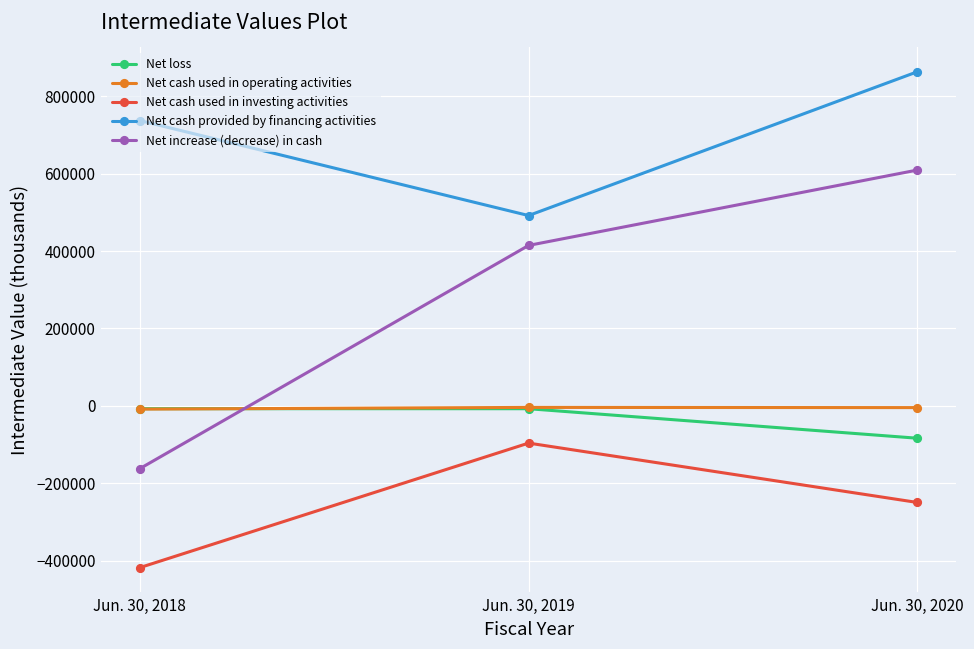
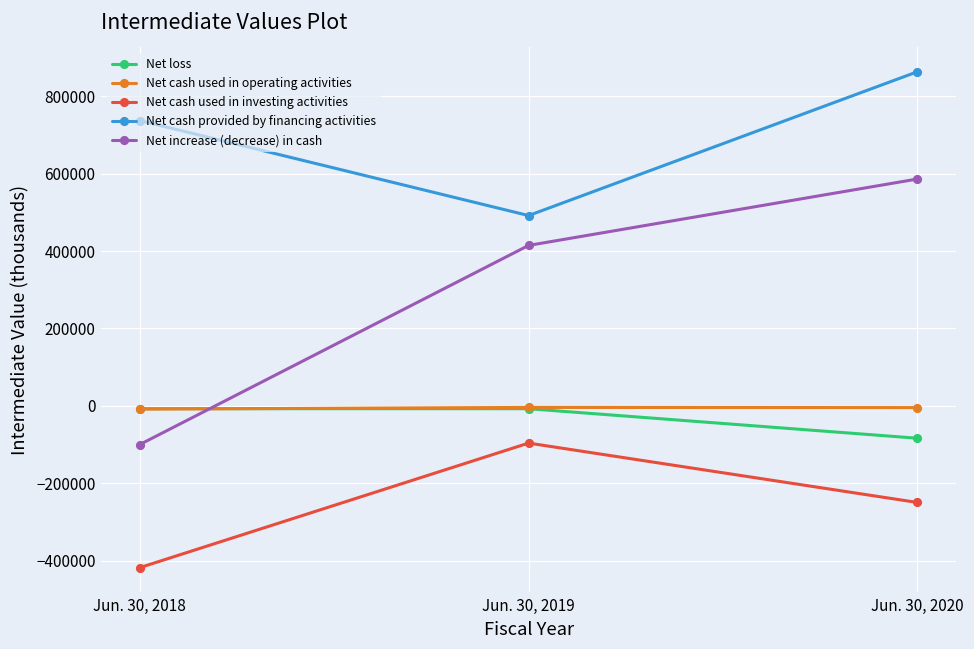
  {
    "Net loss": {
      "Jun. 30, 2020": -80000
    },
    "Net cash provided by financing activities": {
      "Jun. 30, 2019": 490000,
      "Jun. 30, 2020": 860000
    },
    "Net increase (decrease) in cash": {
-     "Jun. 30, 2018": -160000,
+     "Jun. 30, 2018": -100000,
      "Jun. 30, 2019": 410000,
-     "Jun. 30, 2020": 610000
+     "Jun. 30, 2020": 590000
    }
  }
